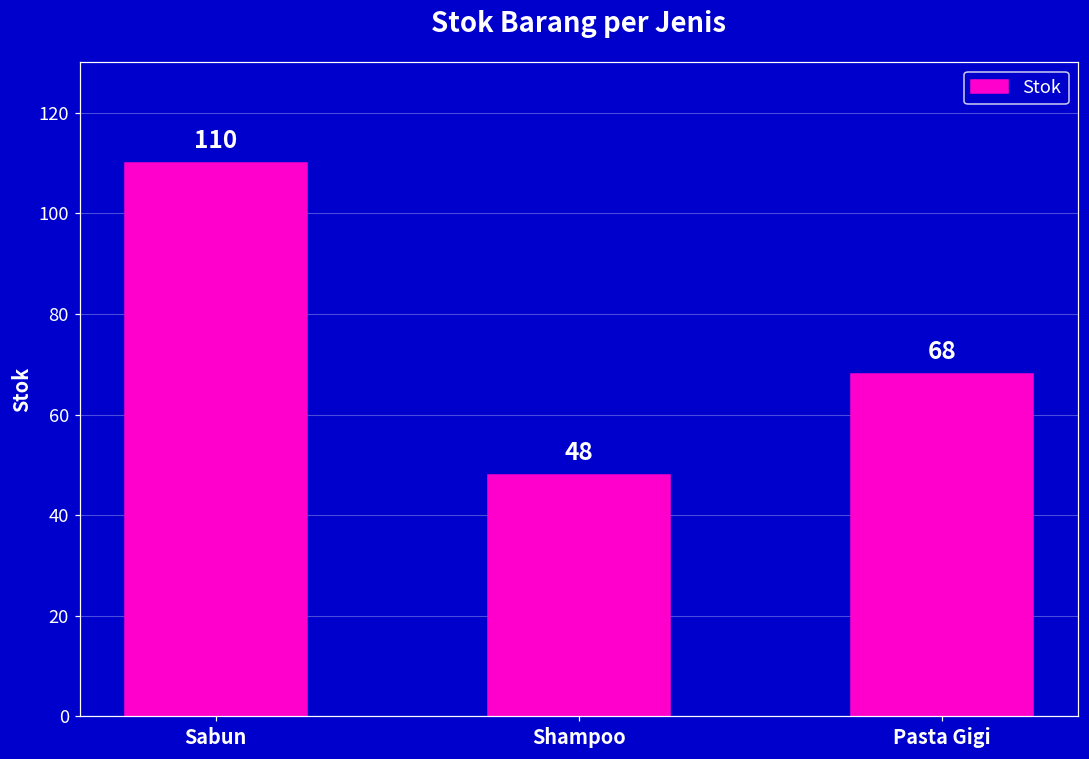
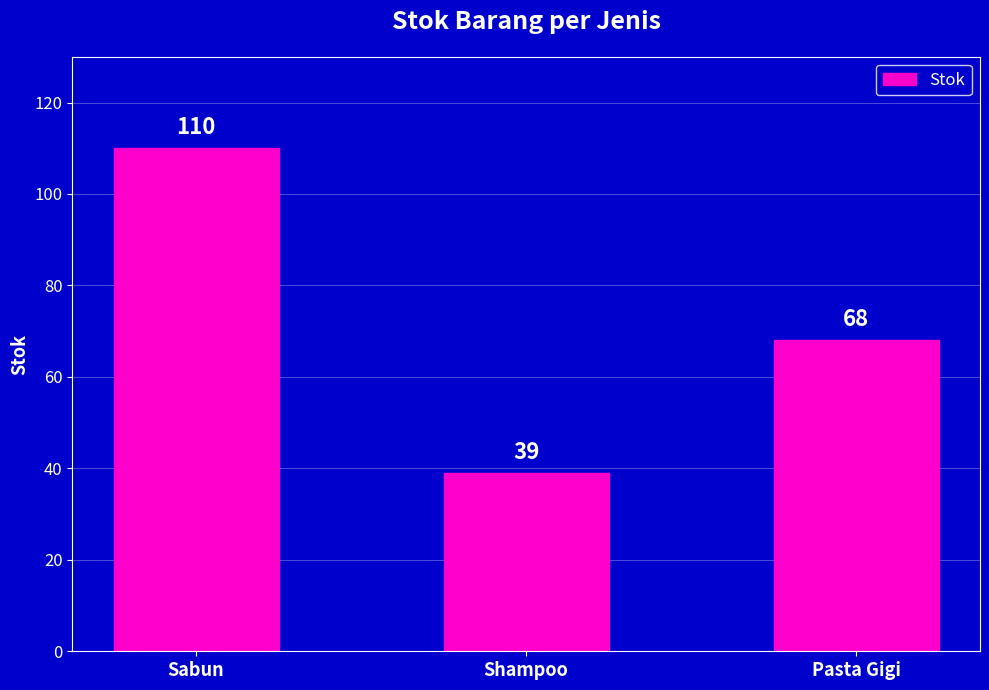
  {
    "Sabun": 110,
-   "Shampoo": 48,
+   "Shampoo": 39,
    "Pasta Gigi": 68
  }
